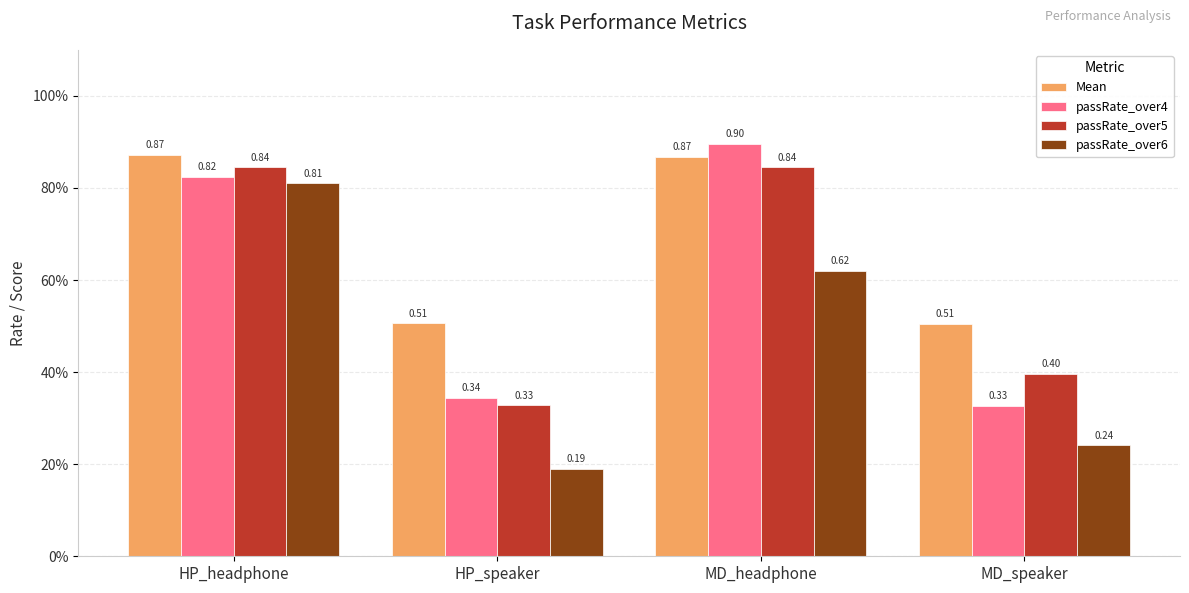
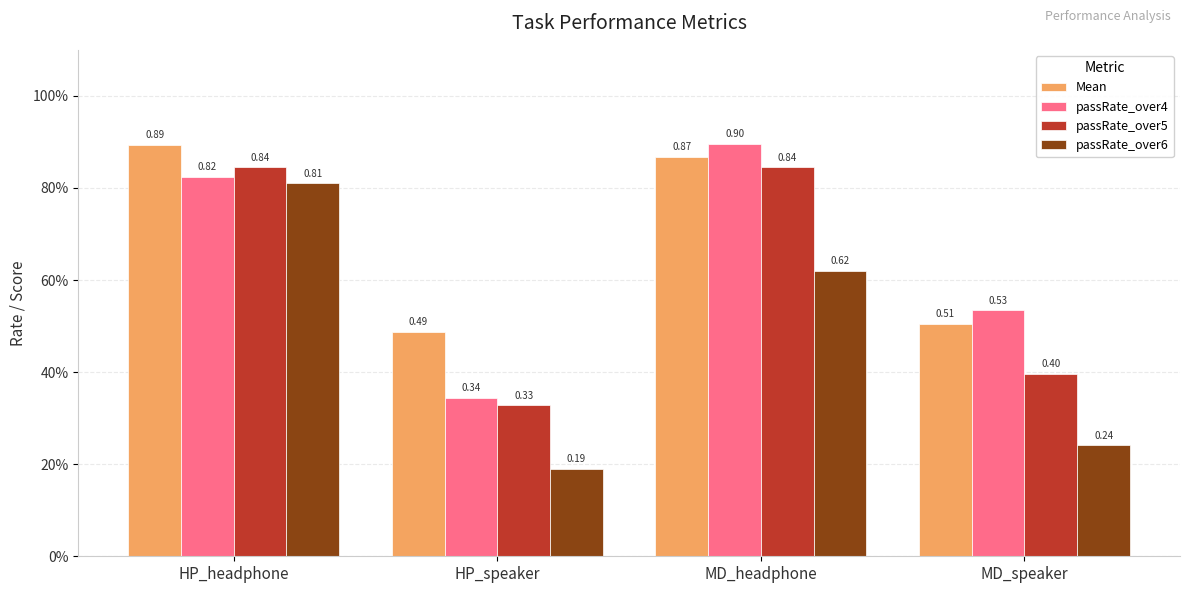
  {
    "Mean": {
-     "HP_headphone": 0.87,
-     "HP_speaker": 0.51,
+     "HP_headphone": 0.89,
+     "HP_speaker": 0.49,
      "MD_headphone": 0.87,
      "MD_speaker": 0.51
    },
    "passRate_over4": {
      "HP_headphone": 0.82,
      "HP_speaker": 0.34,
      "MD_headphone": 0.90,
-     "MD_speaker": 0.33
+     "MD_speaker": 0.53
    }
  }
